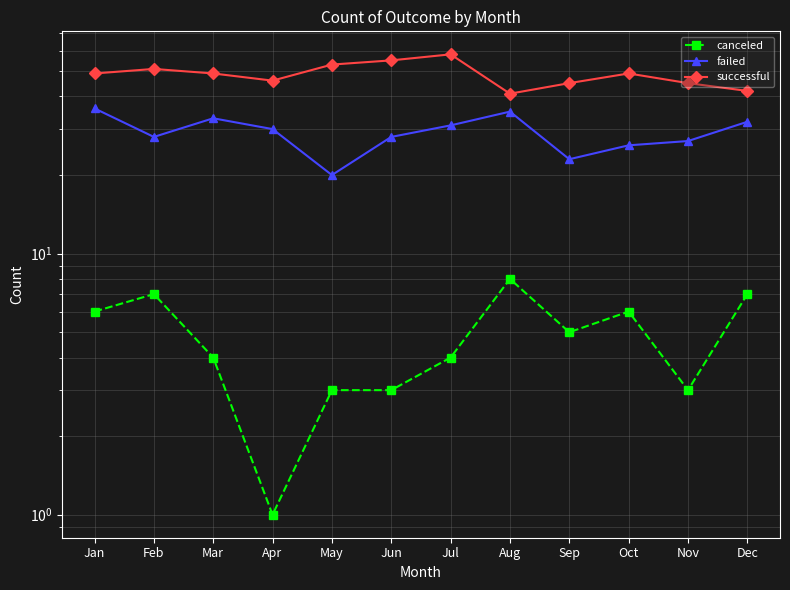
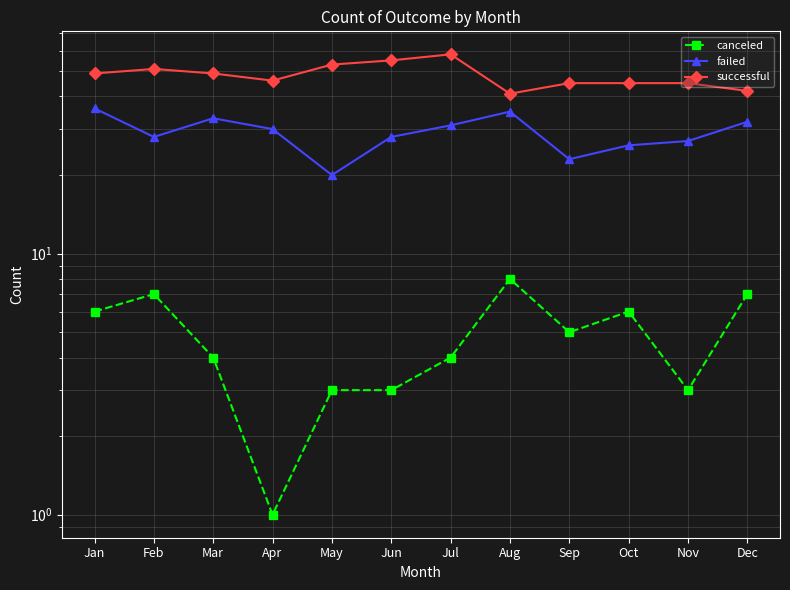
  {
    "canceled": {
      "Jan": 6,
      "Feb": 7,
      "Mar": 4,
      "Apr": 1,
      "May": 3,
      "Jun": 3,
      "Jul": 4,
      "Aug": 8,
      "Sep": 5,
      "Oct": 6,
      "Nov": 3,
      "Dec": 7
    },
    "failed": {
      "Jan": 36,
      "Feb": 28,
      "Mar": 33,
      "Apr": 30,
      "May": 20,
      "Jun": 28,
      "Jul": 31,
      "Aug": 35,
      "Sep": 23,
      "Oct": 26,
      "Nov": 27,
      "Dec": 32
    },
    "successful": {
      "Jan": 49,
      "Feb": 51,
      "Mar": 49,
      "Apr": 46,
      "May": 53,
      "Jun": 55,
      "Jul": 58,
      "Aug": 41,
      "Sep": 45,
-     "Oct": 49,
+     "Oct": 45,
      "Dec": 42
    }
  }
